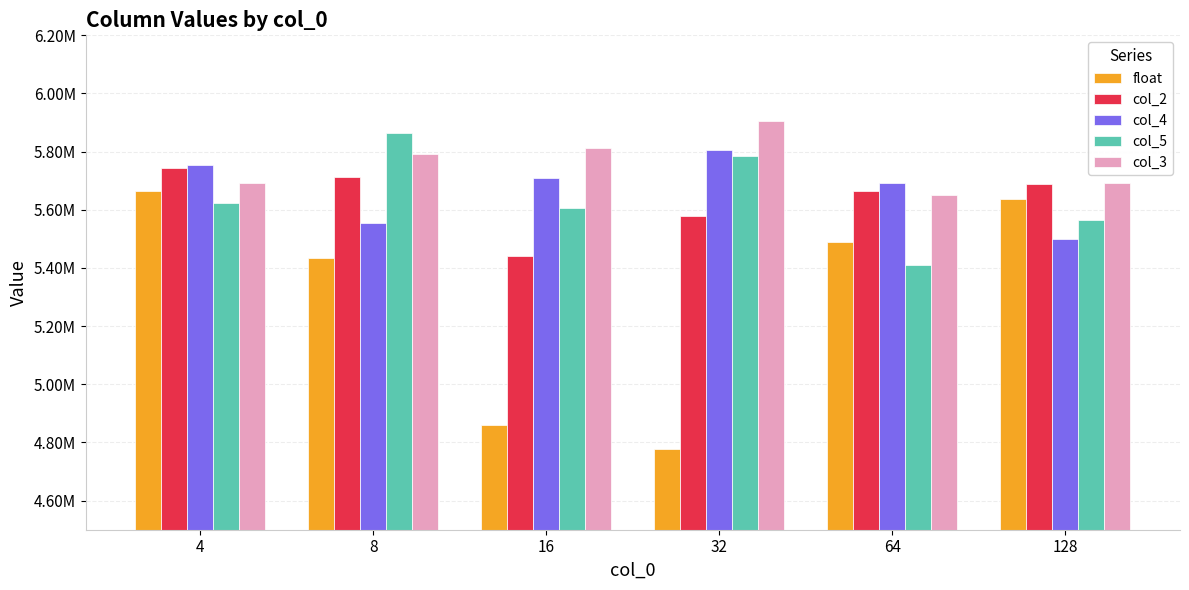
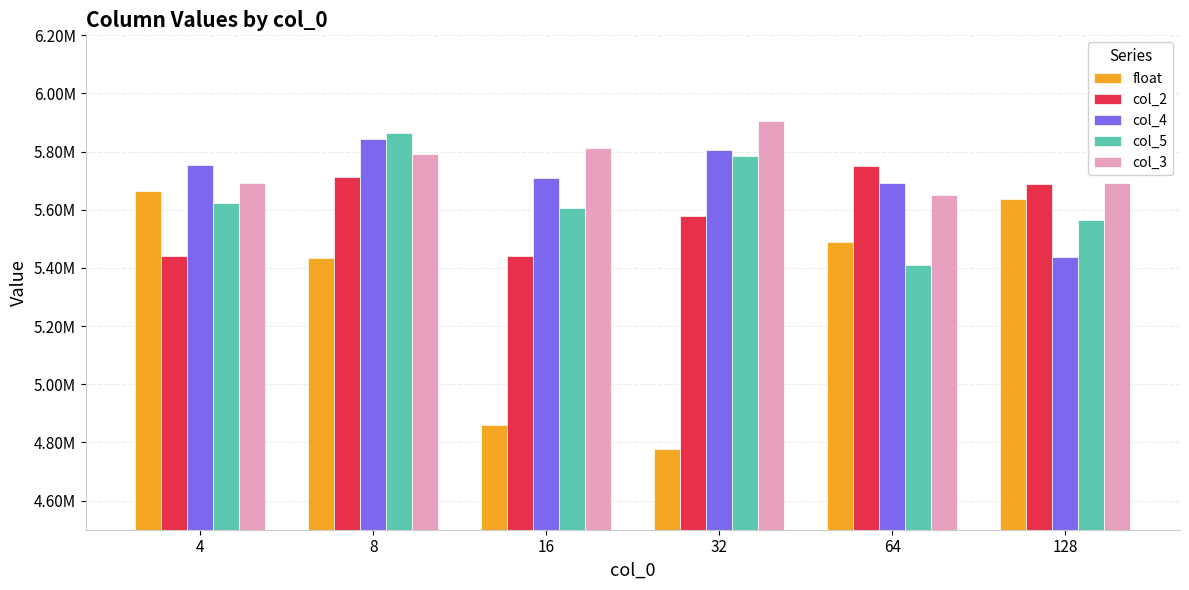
  {
    "float": {
      "4": 5670000,
      "8": 5440000,
      "16": 4860000,
      "32": 4780000,
      "64": 5490000,
      "128": 5640000
    },
    "col_2": {
-     "4": 5740000,
+     "4": 5440000,
      "8": 5710000,
      "16": 5440000,
      "32": 5580000,
-     "64": 5670000,
+     "64": 5750000,
      "128": 5690000
    },
    "col_4": {
      "4": 5750000,
-     "8": 5550000,
+     "8": 5840000,
      "16": 5710000,
      "32": 5810000,
      "64": 5690000,
-     "128": 5500000
+     "128": 5440000
    },
    "col_5": {
      "4": 5620000,
      "8": 5860000,
      "16": 5610000,
      "32": 5780000,
      "64": 5410000,
      "128": 5560000
    },
    "col_3": {
      "4": 5690000,
      "8": 5790000,
      "16": 5810000,
      "32": 5900000,
      "64": 5650000,
      "128": 5690000
    }
  }
